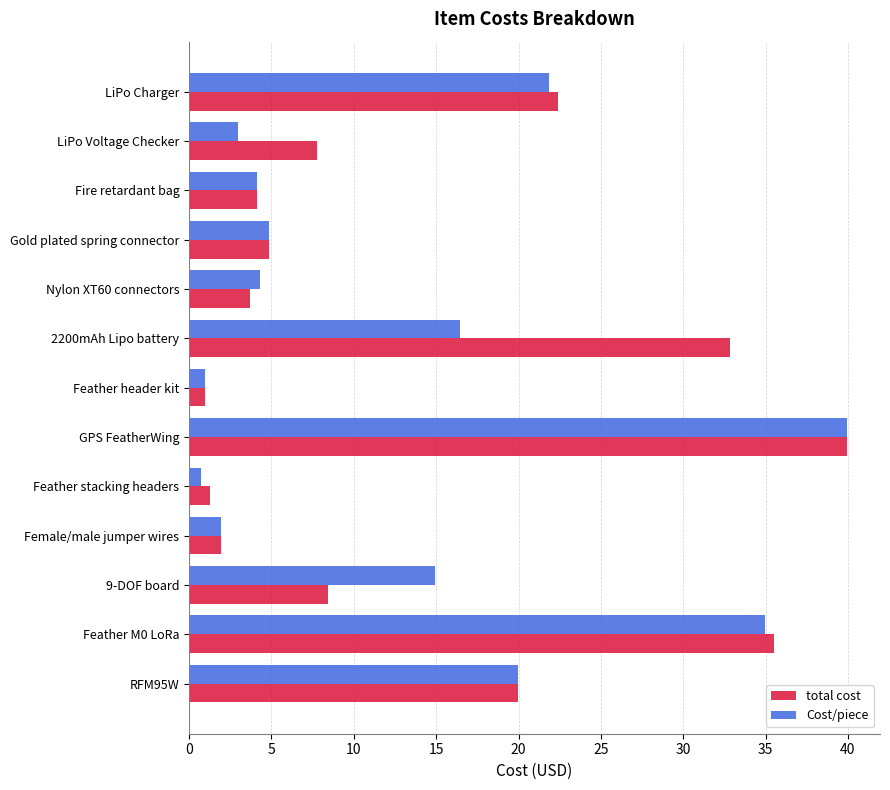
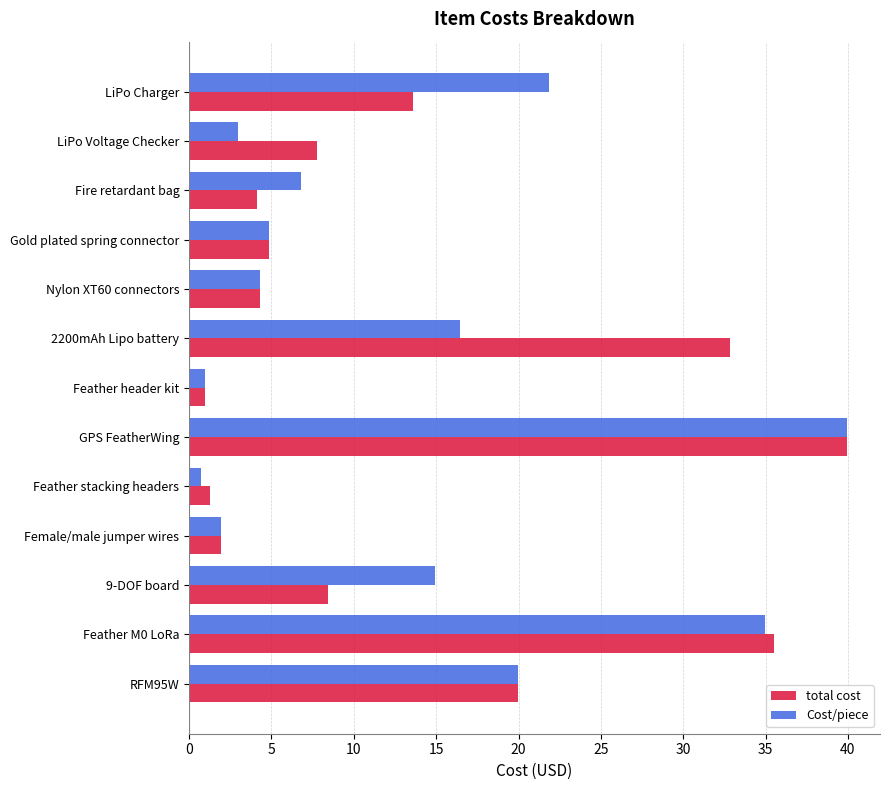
  {
    "total cost": {
-     "LiPo Charger": 22.4,
+     "LiPo Charger": 13.6,
      "LiPo Voltage Checker": 7.8,
      "Fire retardant bag": 4.1,
      "Gold plated spring connector": 4.9,
-     "Nylon XT60 connectors": 3.7,
+     "Nylon XT60 connectors": 4.3,
      "2200mAh Lipo battery": 32.8,
      "Feather header kit": 1.0,
      "GPS FeatherWing": 40.0,
      "Feather stacking headers": 1.3,
      "Female/male jumper wires": 2.0,
      "9-DOF board": 8.5,
      "Feather M0 LoRa": 35.5,
      "RFM95W": 20.0
    },
    "Cost/piece": {
      "LiPo Charger": 21.9,
      "LiPo Voltage Checker": 3.0,
-     "Fire retardant bag": 4.1,
+     "Fire retardant bag": 6.8,
      "Gold plated spring connector": 4.9,
      "Nylon XT60 connectors": 4.3,
      "2200mAh Lipo battery": 16.4,
      "Feather header kit": 1.0,
      "GPS FeatherWing": 40.0,
      "Feather stacking headers": 0.7,
      "Female/male jumper wires": 2.0,
      "9-DOF board": 15.0,
      "Feather M0 LoRa": 35.0,
      "RFM95W": 20.0
    }
  }
